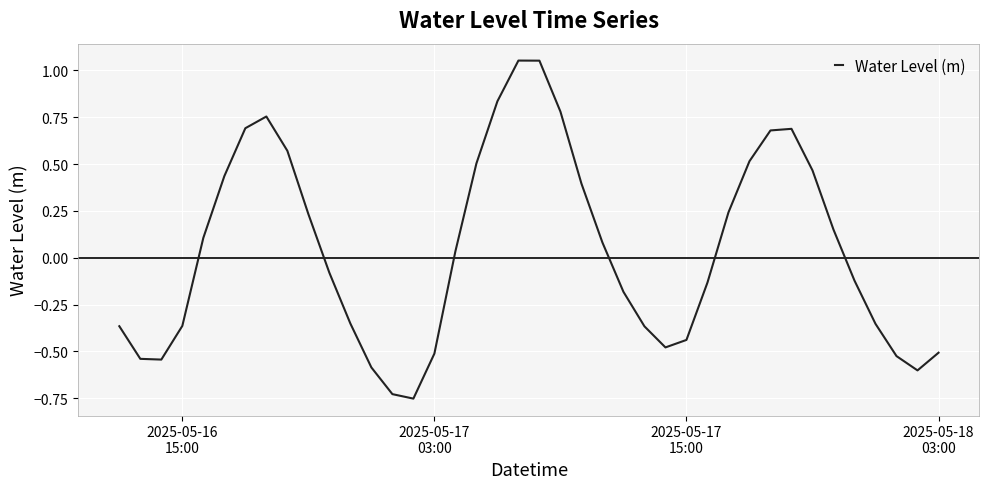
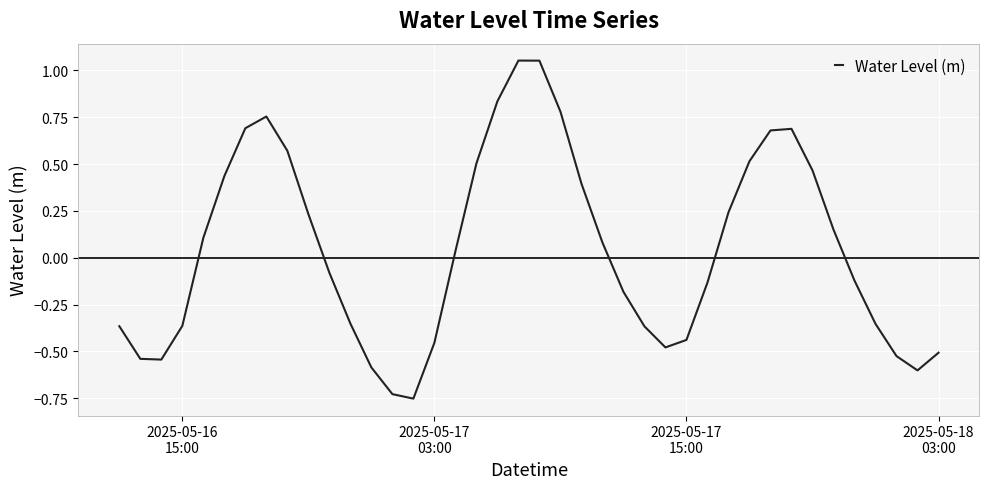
  {
    "2025-05-16 15:00": -0.36,
-   "2025-05-17 03:00": -0.51,
+   "2025-05-17 03:00": -0.45,
    "2025-05-17 15:00": -0.44,
    "2025-05-18 03:00": -0.51
  }
